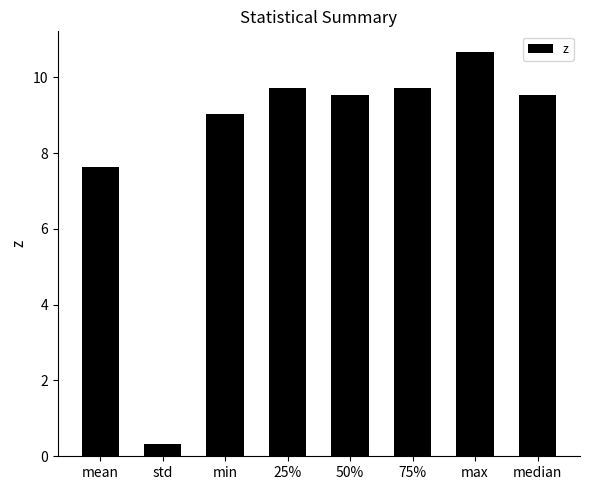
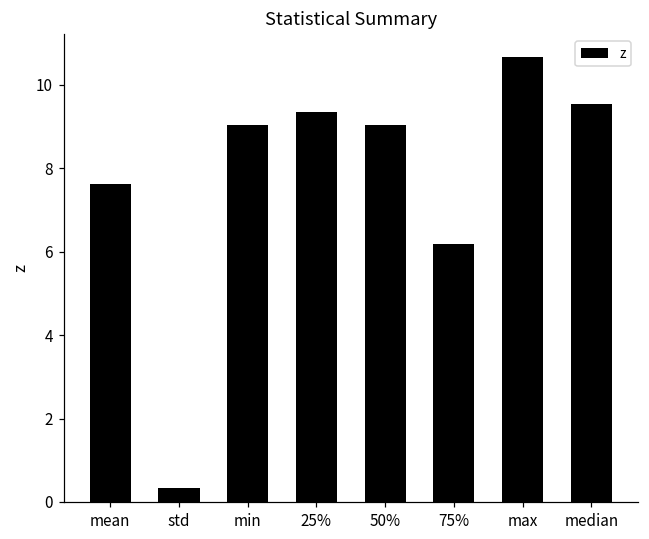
  {
    "mean": 7.6,
    "std": 0.3,
    "min": 9.0,
-   "25%": 9.7,
-   "50%": 9.5,
-   "75%": 9.7,
+   "25%": 9.3,
+   "50%": 9.0,
+   "75%": 6.2,
    "max": 10.7,
    "median": 9.5
  }
